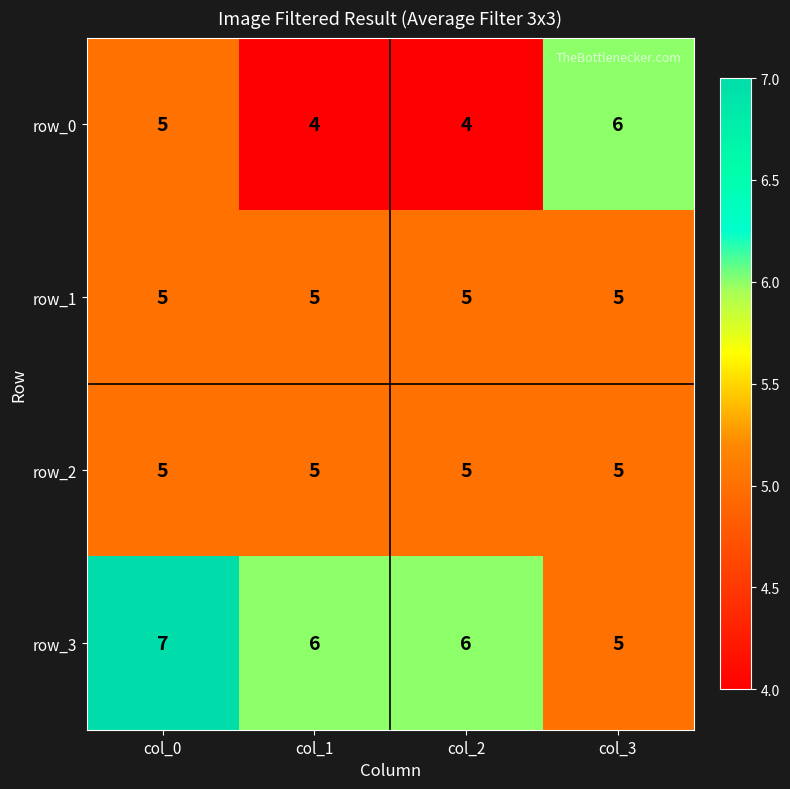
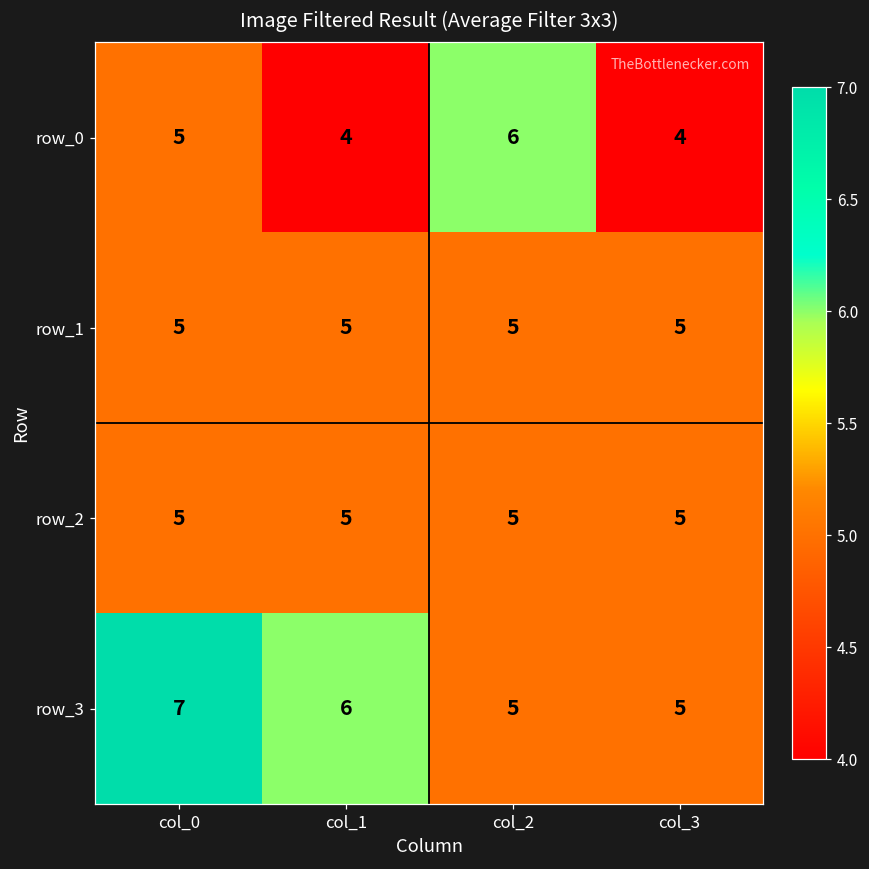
  {
    "row_0": {
      "col_0": 5,
      "col_1": 4,
-     "col_2": 4,
-     "col_3": 6
+     "col_2": 6,
+     "col_3": 4
    },
    "row_1": {
      "col_0": 5,
      "col_1": 5,
      "col_2": 5,
      "col_3": 5
    },
    "row_2": {
      "col_0": 5,
      "col_1": 5,
      "col_2": 5,
      "col_3": 5
    },
    "row_3": {
      "col_0": 7,
      "col_1": 6,
-     "col_2": 6,
+     "col_2": 5,
      "col_3": 5
    }
  }
